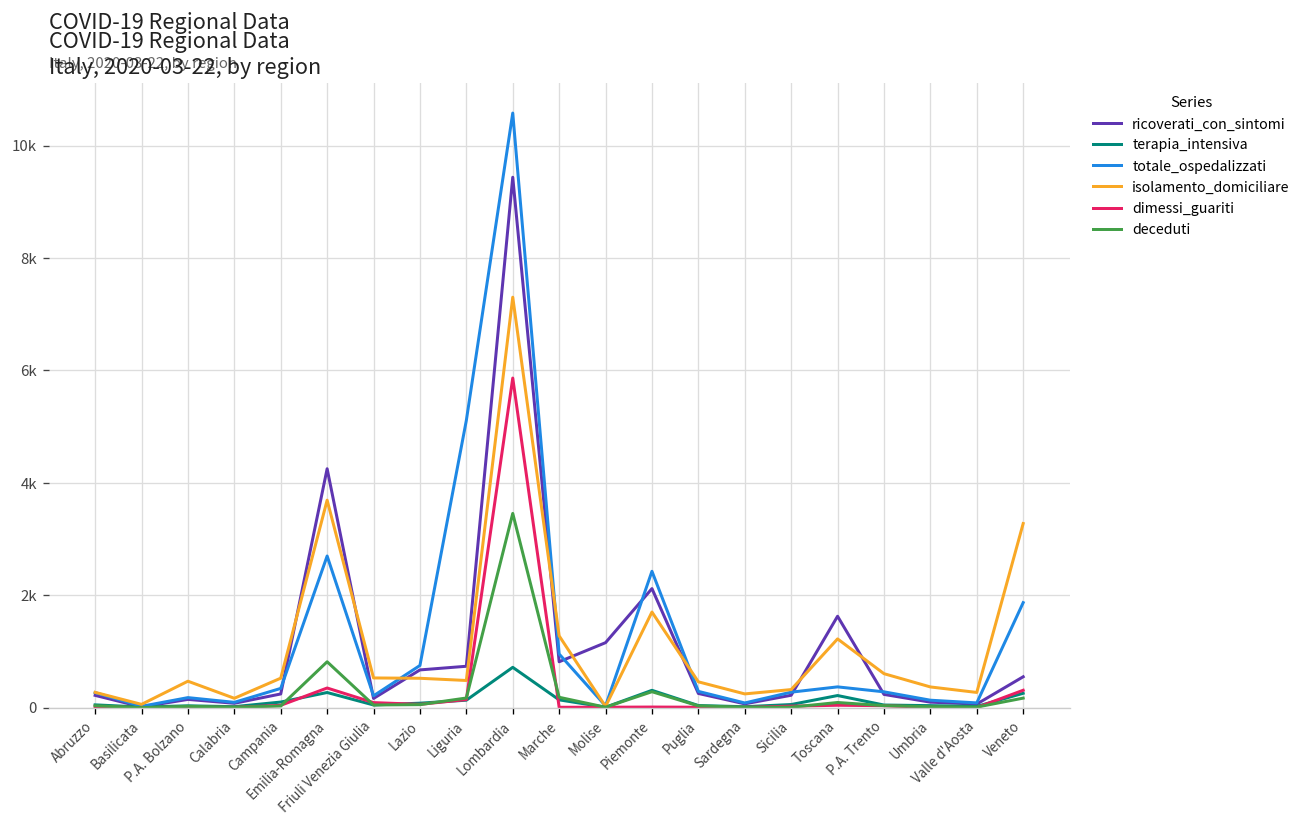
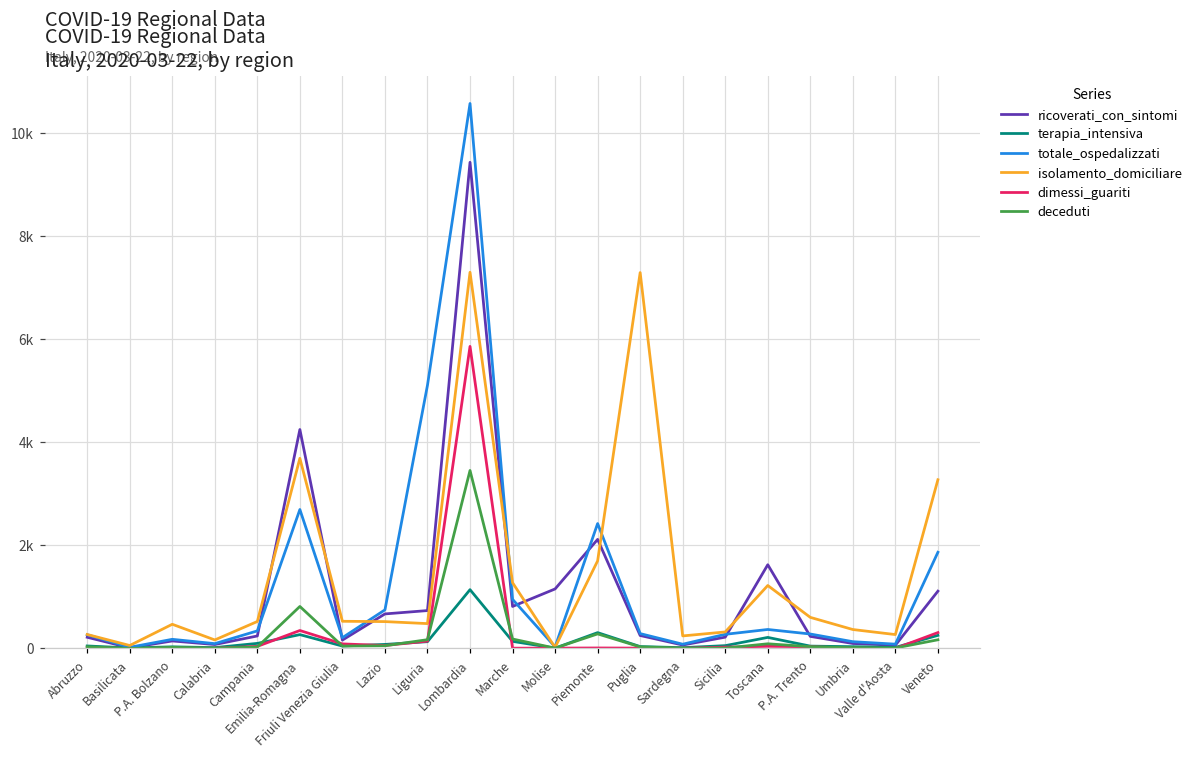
  {
    "ricoverati_con_sintomi": {
      "Campania": 200,
      "Emilia-Romagna": 4300,
      "Lazio": 700,
      "Liguria": 700,
      "Lombardia": 9400,
      "Marche": 800,
      "Molise": 1200,
      "Piemonte": 2100,
      "Toscana": 1600,
-     "Veneto": 500
+     "Veneto": 1100
    },
    "terapia_intensiva": {
      "Campania": 100,
      "Emilia-Romagna": 300,
-     "Lombardia": 700,
+     "Lombardia": 1100,
      "Toscana": 200
    },
    "totale_ospedalizzati": {
      "Campania": 300,
      "Emilia-Romagna": 2700,
      "Lazio": 800,
      "Liguria": 5100,
      "Lombardia": 10600,
      "Marche": 1000,
      "Piemonte": 2400,
      "Toscana": 400,
      "Veneto": 1900
    },
    "isolamento_domiciliare": {
      "P.A. Bolzano": 500,
      "Calabria": 200,
      "Campania": 500,
      "Emilia-Romagna": 3700,
      "Friuli Venezia Giulia": 500,
      "Lazio": 500,
      "Liguria": 500,
      "Lombardia": 7300,
      "Marche": 1300,
      "Piemonte": 1700,
-     "Puglia": 500,
+     "Puglia": 7300,
      "Sardegna": 200,
      "Toscana": 1200,
      "P.A. Trento": 600,
      "Umbria": 400,
      "Valle d'Aosta": 300,
      "Veneto": 3300
    },
    "dimessi_guariti": {
      "Emilia-Romagna": 300,
      "Lombardia": 5900,
      "Marche": 0,
      "Piemonte": 0
    },
    "deceduti": {
      "Emilia-Romagna": 800,
      "Lombardia": 3500,
      "Veneto": 200
    }
  }
